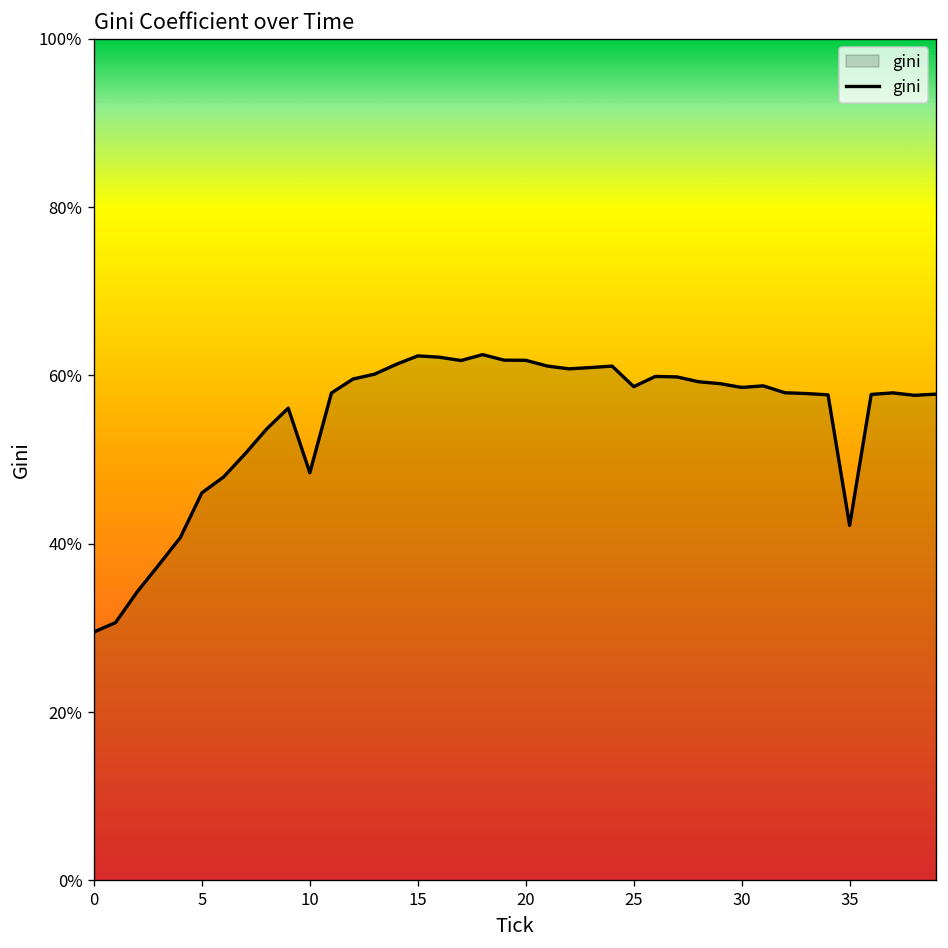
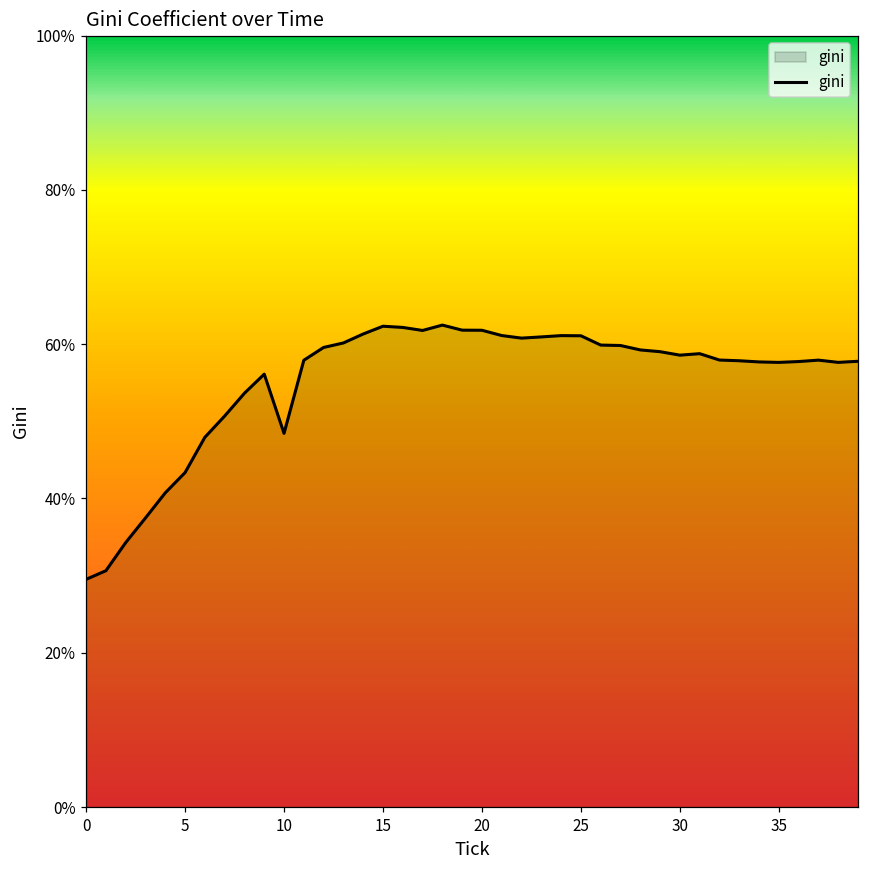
  {
    "0": "30%",
-   "5": "46%",
+   "5": "43%",
    "10": "48%",
    "15": "62%",
    "20": "62%",
-   "25": "59%",
+   "25": "61%",
    "30": "59%",
-   "35": "42%"
+   "35": "58%"
  }
